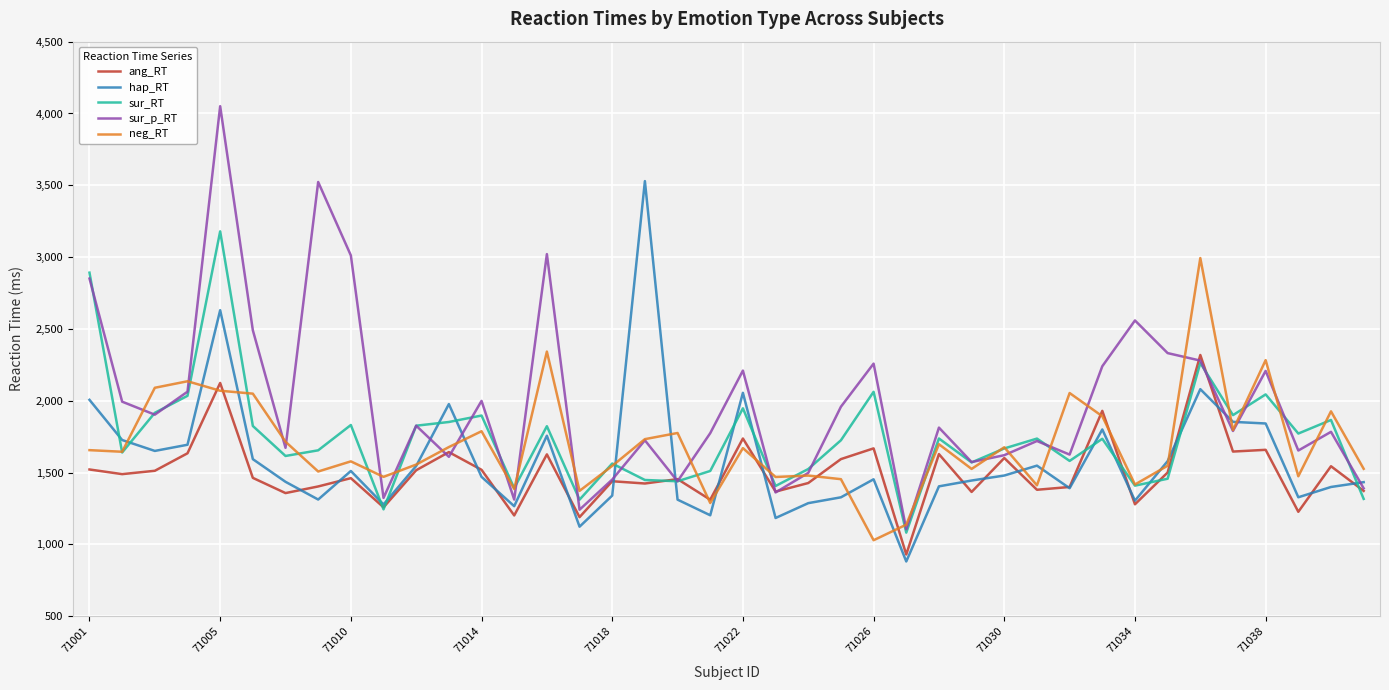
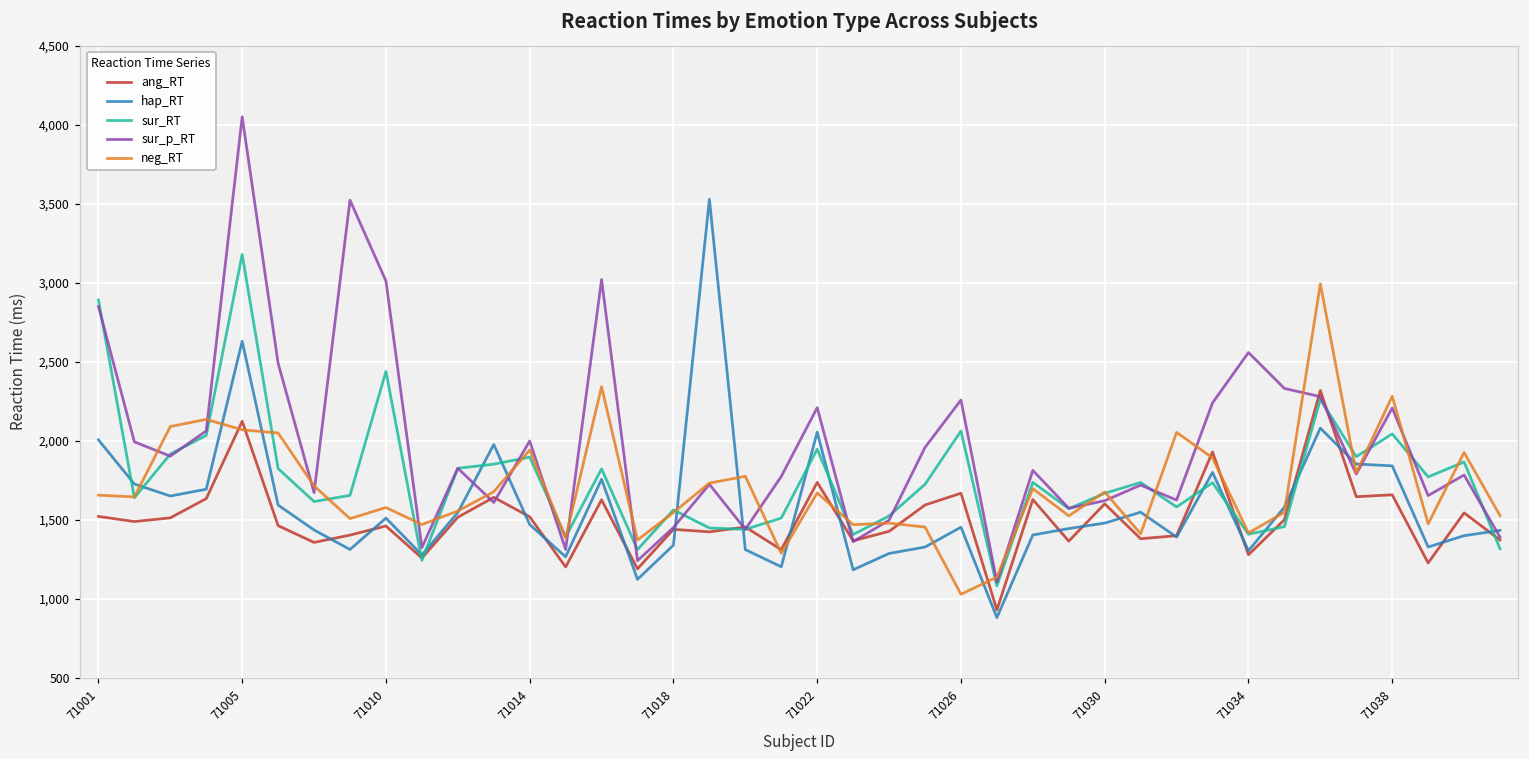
  {
    "ang_RT": {
      "71001": "1,520",
      "71005": "2,120",
      "71010": "1,460",
      "71014": "1,520",
      "71022": "1,740",
      "71026": "1,670",
      "71030": "1,600",
      "71034": "1,280",
      "71038": "1,660"
    },
    "hap_RT": {
      "71001": "2,010",
      "71005": "2,630",
      "71010": "1,510",
      "71014": "1,470",
      "71018": "1,340",
      "71022": "2,060",
      "71026": "1,450",
      "71030": "1,480",
      "71034": "1,300",
      "71038": "1,840"
    },
    "sur_RT": {
      "71001": "2,890",
      "71005": "3,180",
-     "71010": "1,830",
+     "71010": "2,440",
      "71014": "1,900",
      "71022": "1,950",
      "71026": "2,060",
      "71038": "2,040"
    },
    "sur_p_RT": {
      "71001": "2,850",
      "71005": "4,050",
      "71010": "3,010",
      "71014": "2,000",
      "71022": "2,210",
      "71026": "2,260",
      "71030": "1,620",
      "71034": "2,560",
      "71038": "2,210"
    },
    "neg_RT": {
      "71001": "1,660",
      "71005": "2,070",
      "71010": "1,580",
-     "71014": "1,790",
+     "71014": "1,940",
      "71022": "1,670",
      "71026": "1,030",
      "71038": "2,280"
    }
  }
